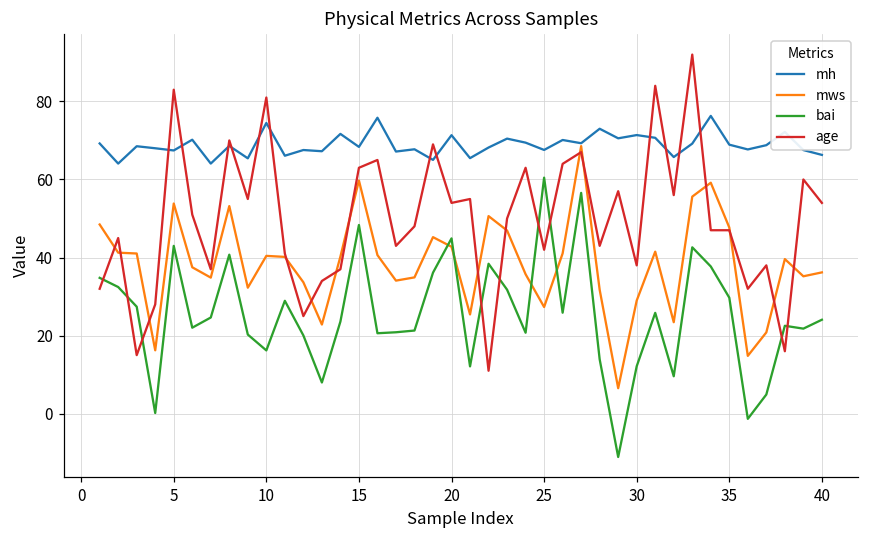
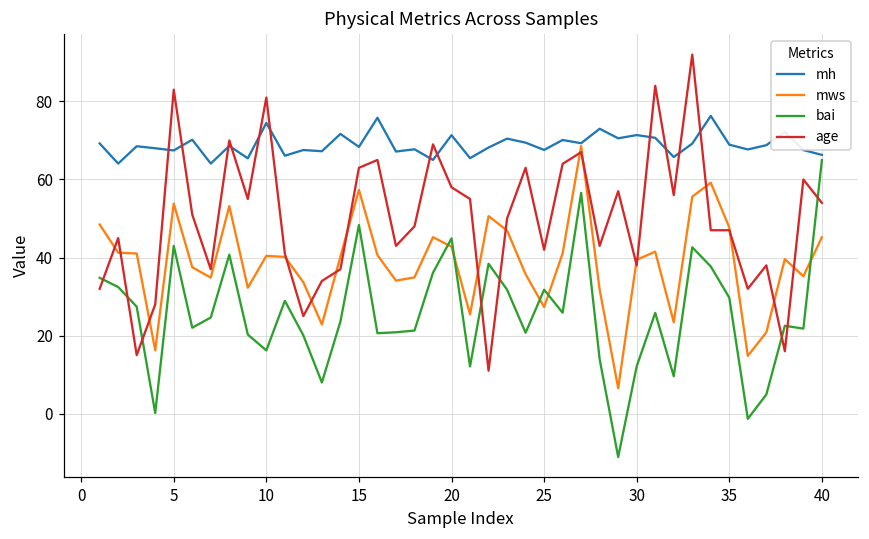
  {
    "mh": {
      "5": 67,
      "10": 74,
      "15": 68,
      "20": 71,
      "25": 68,
      "30": 71,
      "35": 69,
      "40": 66
    },
    "mws": {
      "5": 54,
      "10": 40,
-     "15": 60,
+     "15": 57,
      "20": 43,
      "25": 27,
-     "30": 29,
-     "40": 36
+     "30": 39,
+     "40": 45
    },
    "bai": {
      "5": 43,
      "10": 16,
      "15": 48,
      "20": 45,
-     "25": 60,
+     "25": 32,
      "30": 12,
      "35": 30,
-     "40": 24
+     "40": 65
    },
    "age": {
      "5": 83,
      "10": 81,
      "15": 63,
-     "20": 54,
+     "20": 58,
      "25": 42,
      "30": 38,
      "40": 54
    }
  }
